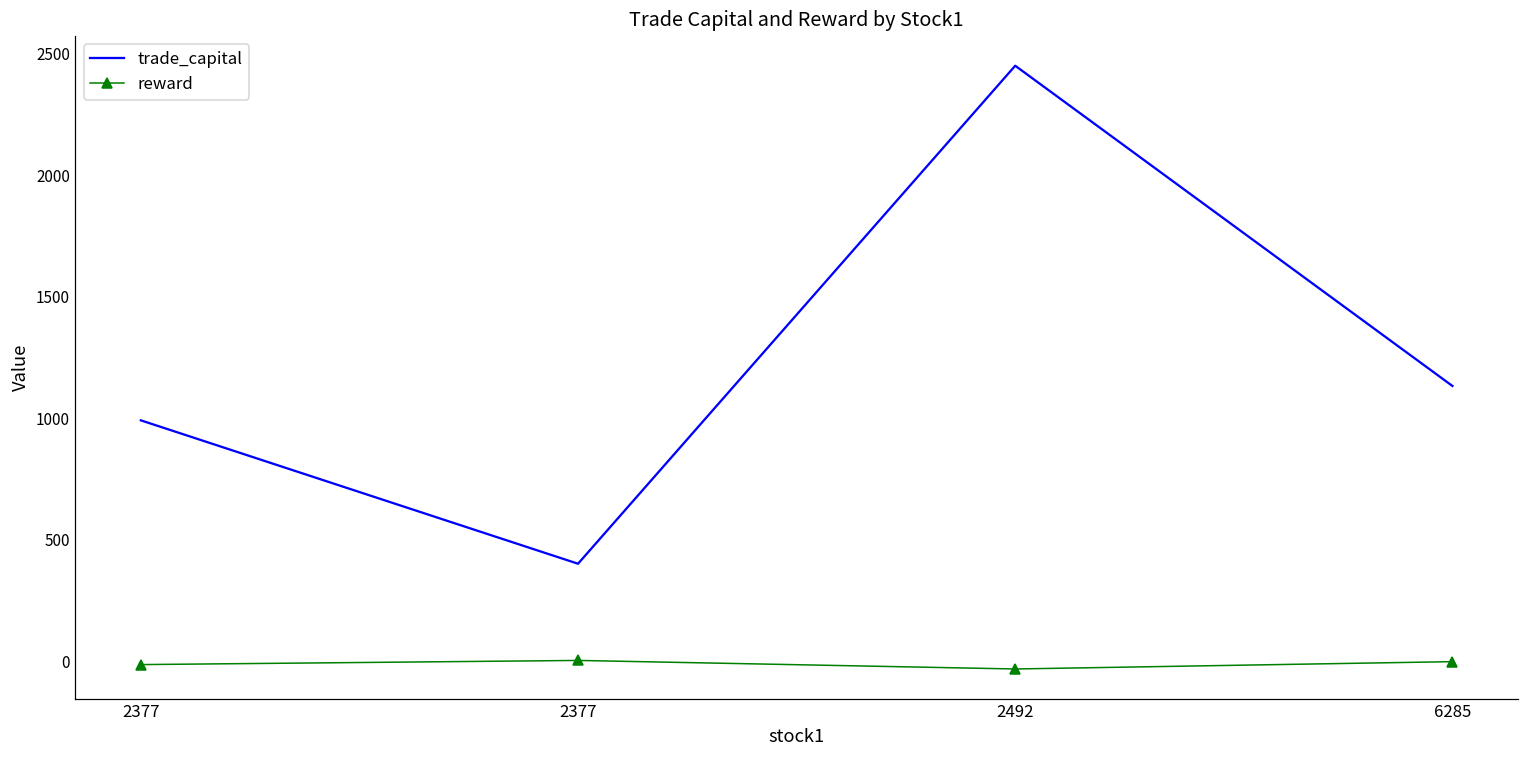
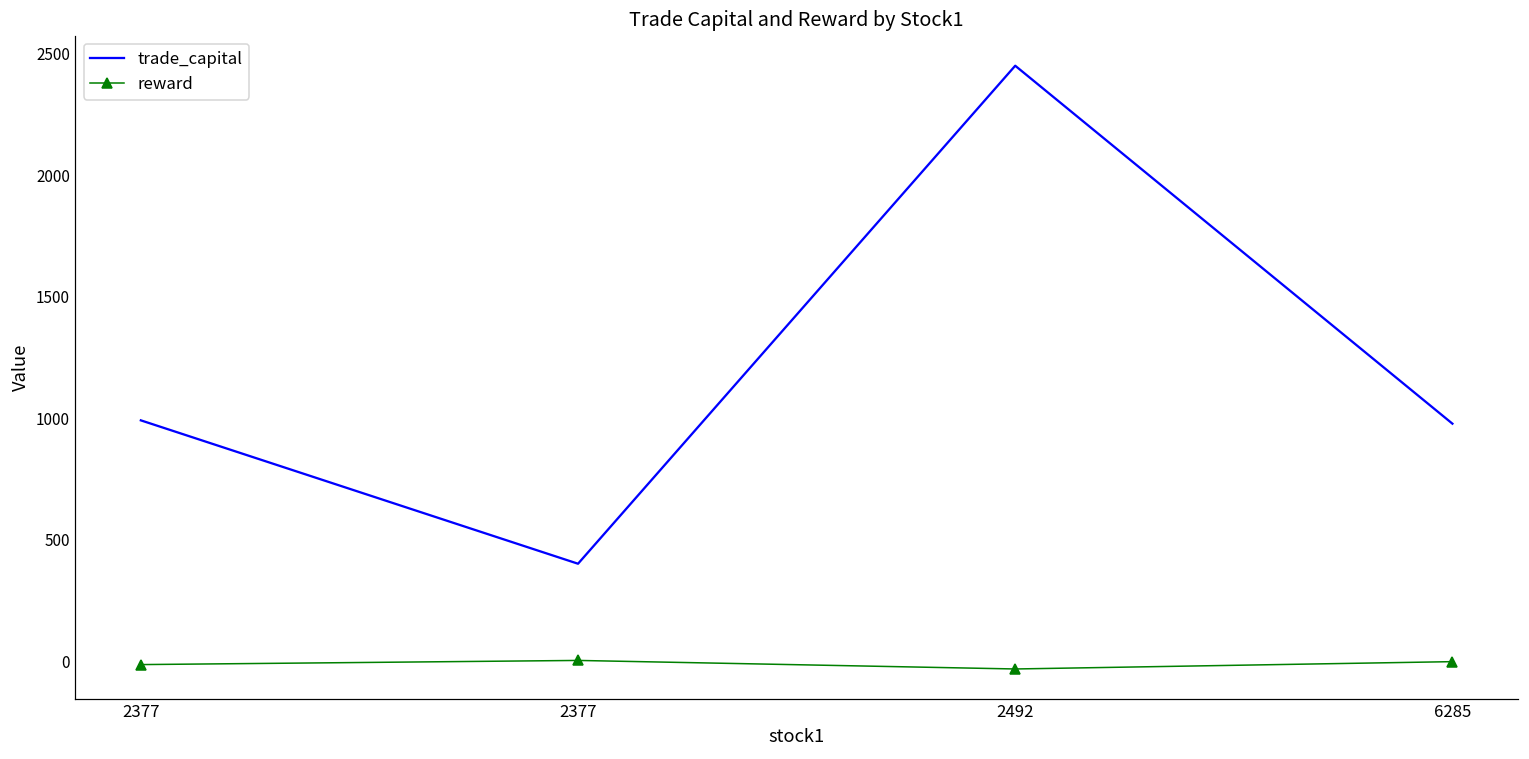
  {
    "trade_capital": {
      "2492": 2450,
-     "6285": 1130
+     "6285": 980
    },
    "reward": {
      "2492": -30,
      "6285": 0
    }
  }
